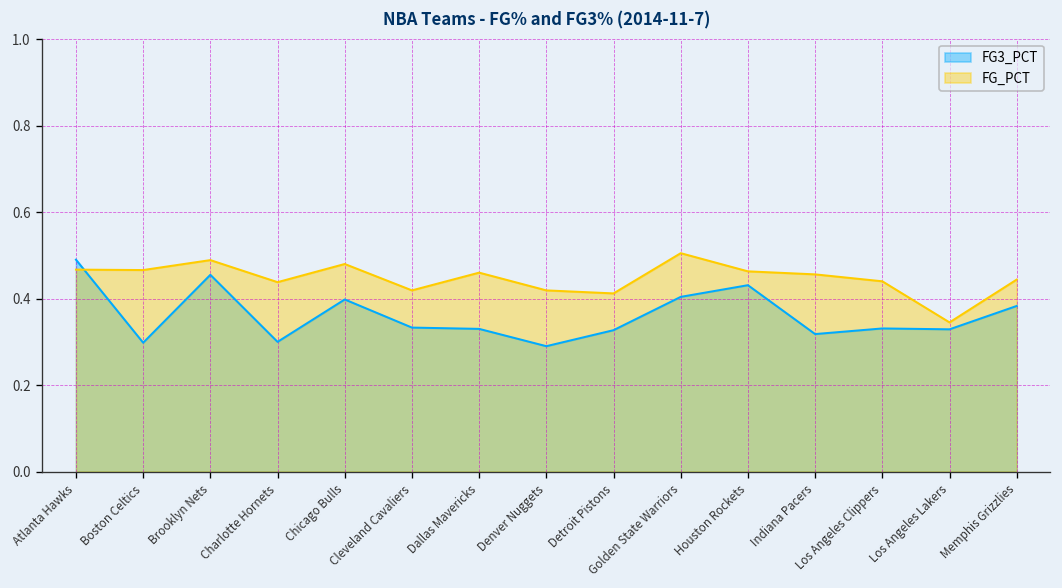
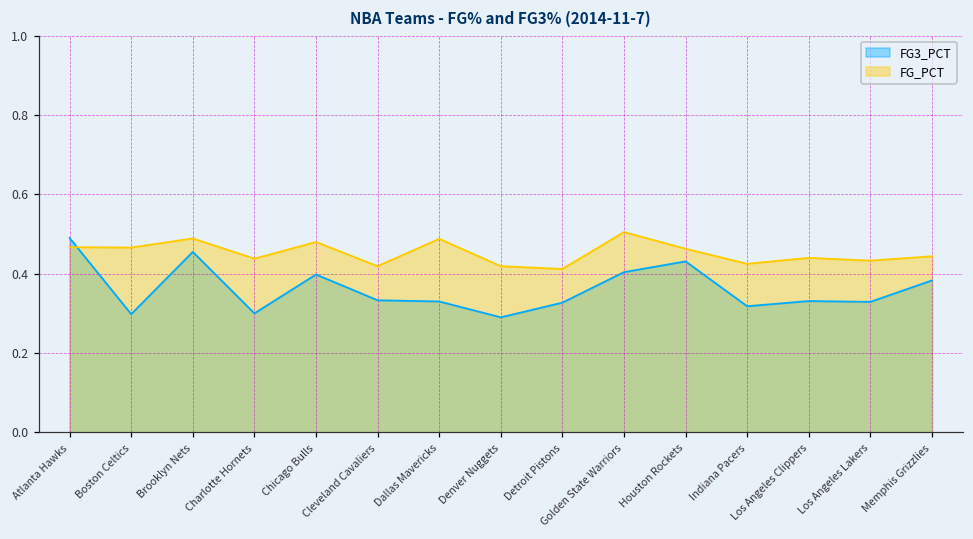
  {
    "FG3_PCT": {
      "Atlanta Hawks": 0.49,
      "Boston Celtics": 0.30,
      "Brooklyn Nets": 0.46,
      "Charlotte Hornets": 0.30,
      "Chicago Bulls": 0.40,
      "Cleveland Cavaliers": 0.33,
      "Dallas Mavericks": 0.33,
      "Denver Nuggets": 0.29,
      "Detroit Pistons": 0.33,
      "Golden State Warriors": 0.40,
      "Houston Rockets": 0.43,
      "Indiana Pacers": 0.32,
      "Los Angeles Clippers": 0.33,
      "Los Angeles Lakers": 0.33,
      "Memphis Grizzlies": 0.38
    },
    "FG_PCT": {
      "Atlanta Hawks": 0.47,
      "Boston Celtics": 0.47,
      "Brooklyn Nets": 0.49,
      "Charlotte Hornets": 0.44,
      "Chicago Bulls": 0.48,
      "Cleveland Cavaliers": 0.42,
-     "Dallas Mavericks": 0.46,
+     "Dallas Mavericks": 0.49,
      "Denver Nuggets": 0.42,
      "Detroit Pistons": 0.41,
      "Golden State Warriors": 0.51,
      "Houston Rockets": 0.46,
-     "Indiana Pacers": 0.46,
+     "Indiana Pacers": 0.43,
      "Los Angeles Clippers": 0.44,
-     "Los Angeles Lakers": 0.35,
+     "Los Angeles Lakers": 0.43,
      "Memphis Grizzlies": 0.44
    }
  }
